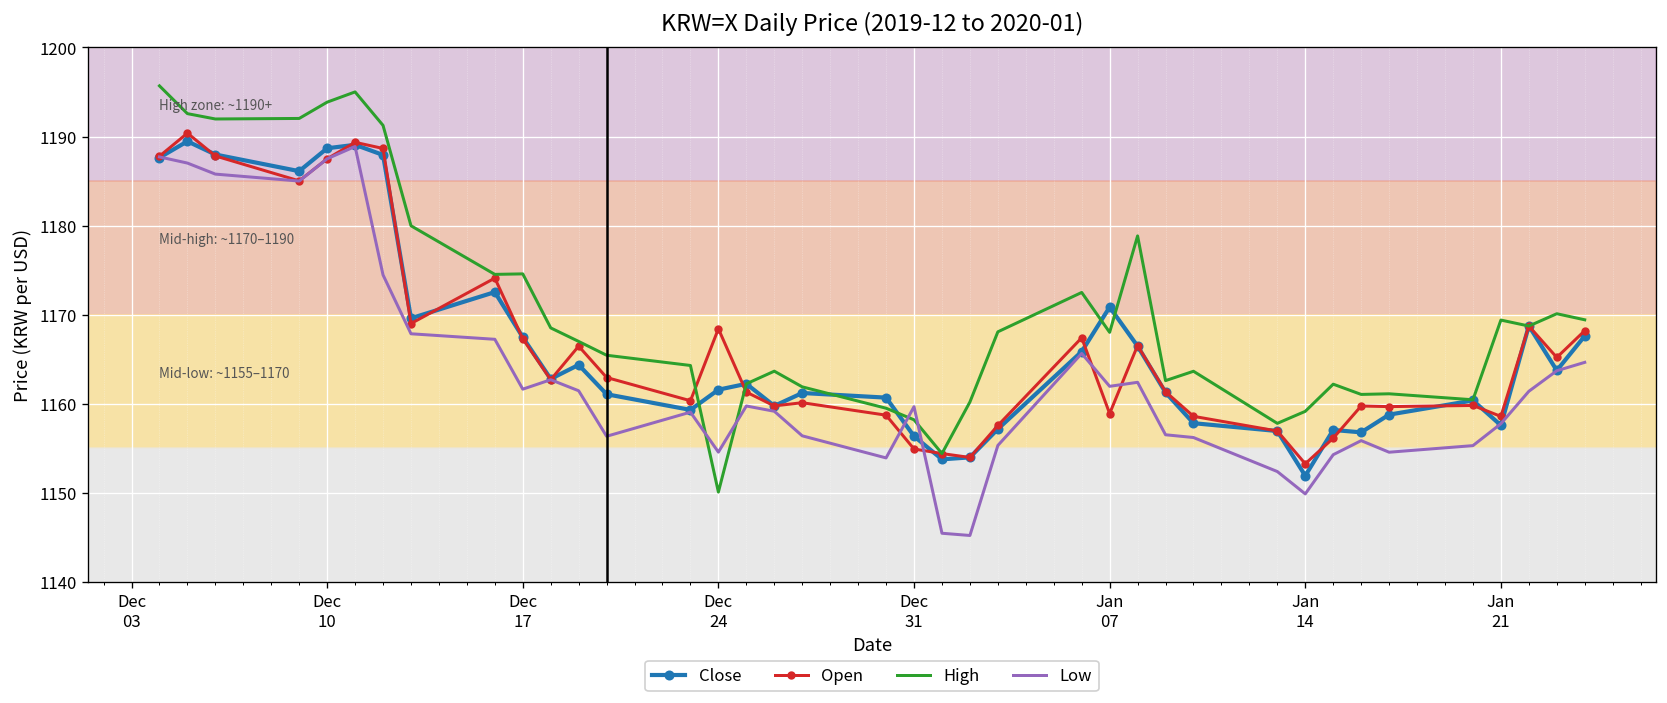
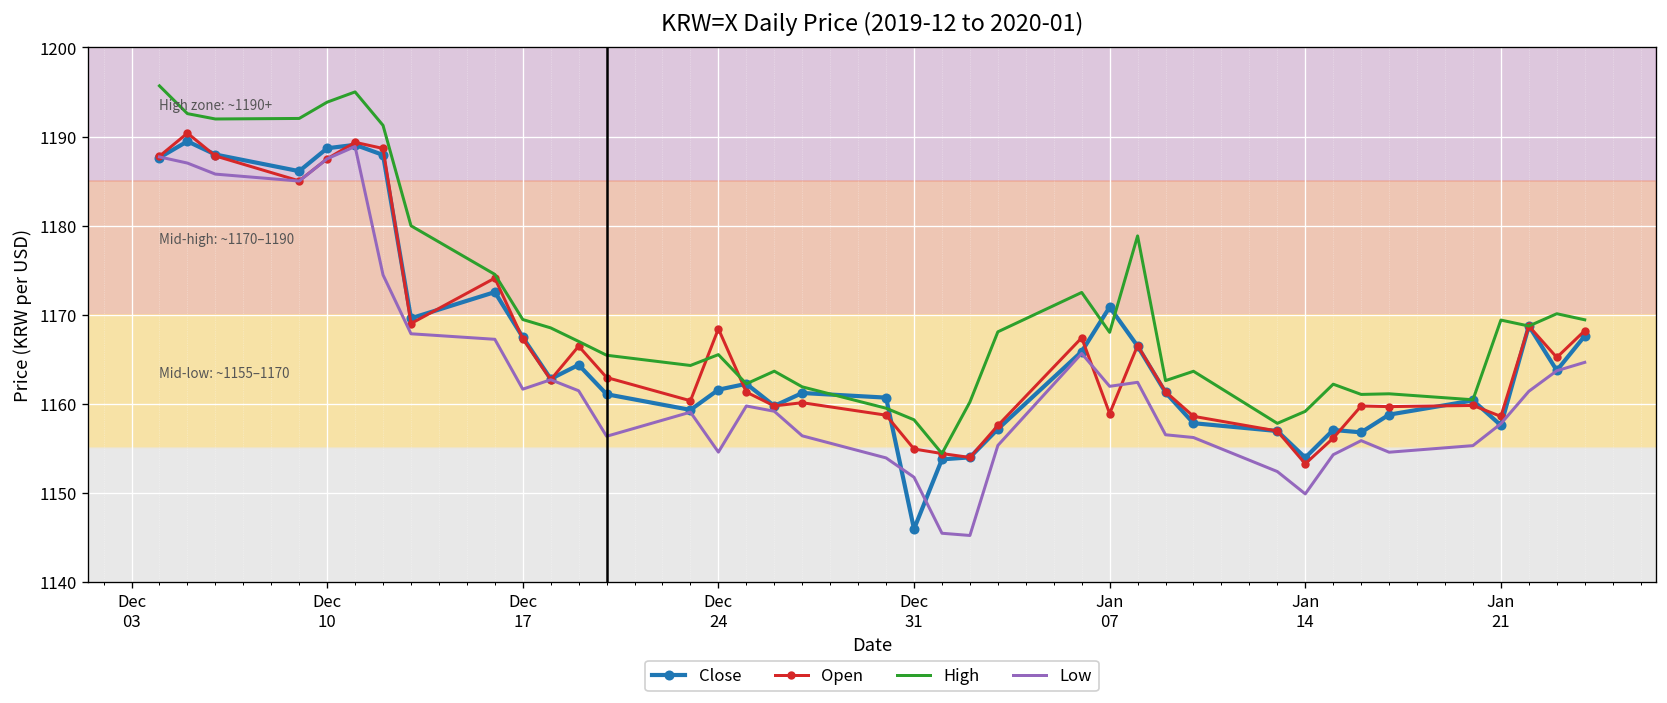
  {
    "Close": {
      "Dec 10": 1189,
      "Dec 24": 1162,
-     "Dec 31": 1156,
+     "Dec 31": 1146,
      "Jan 07": 1171,
-     "Jan 14": 1152
+     "Jan 14": 1154
    },
    "Open": {
      "Dec 24": 1168,
      "Dec 31": 1155,
      "Jan 07": 1159,
      "Jan 14": 1153,
      "Jan 21": 1159
    },
    "High": {
      "Dec 10": 1194,
-     "Dec 17": 1175,
-     "Dec 24": 1150,
+     "Dec 17": 1169,
+     "Dec 24": 1166,
      "Dec 31": 1158,
      "Jan 07": 1168,
      "Jan 14": 1159,
      "Jan 21": 1169
    },
    "Low": {
      "Dec 17": 1162,
      "Dec 24": 1155,
-     "Dec 31": 1160,
+     "Dec 31": 1152,
      "Jan 07": 1162,
      "Jan 14": 1150
    }
  }
